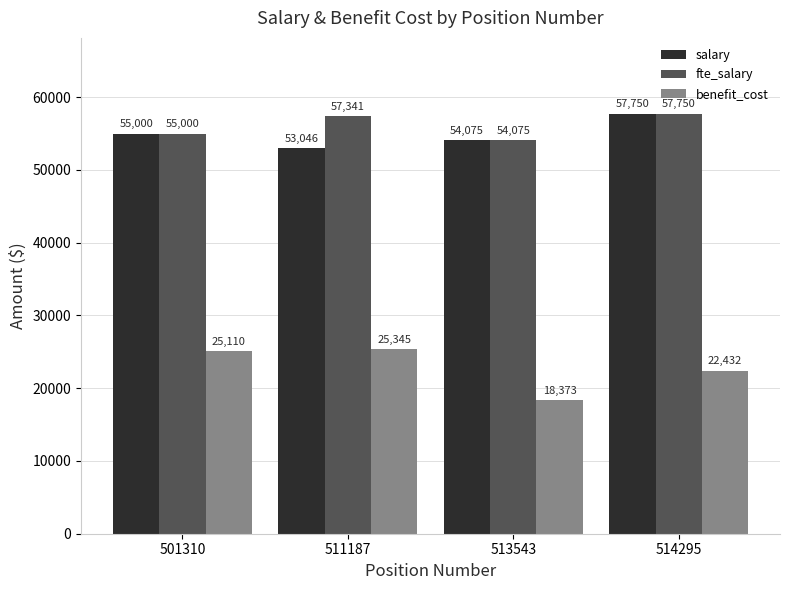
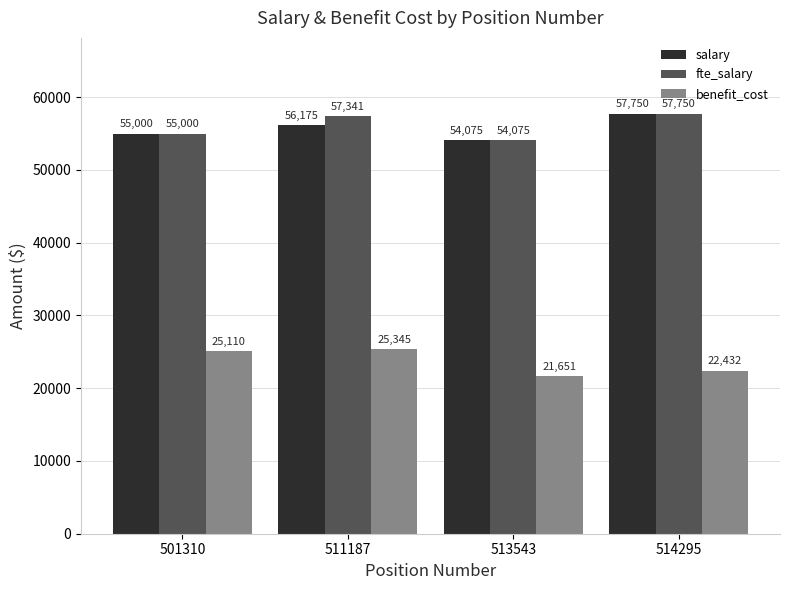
  {
    "salary": {
      "501310": "55,000",
-     "511187": "53,046",
+     "511187": "56,175",
      "513543": "54,075",
      "514295": "57,750"
    },
    "fte_salary": {
      "501310": "55,000",
      "513543": "54,075",
      "514295": "57,750"
    },
    "benefit_cost": {
      "501310": "25,110",
      "511187": "25,345",
-     "513543": "18,373",
+     "513543": "21,651",
      "514295": "22,432"
    }
  }
